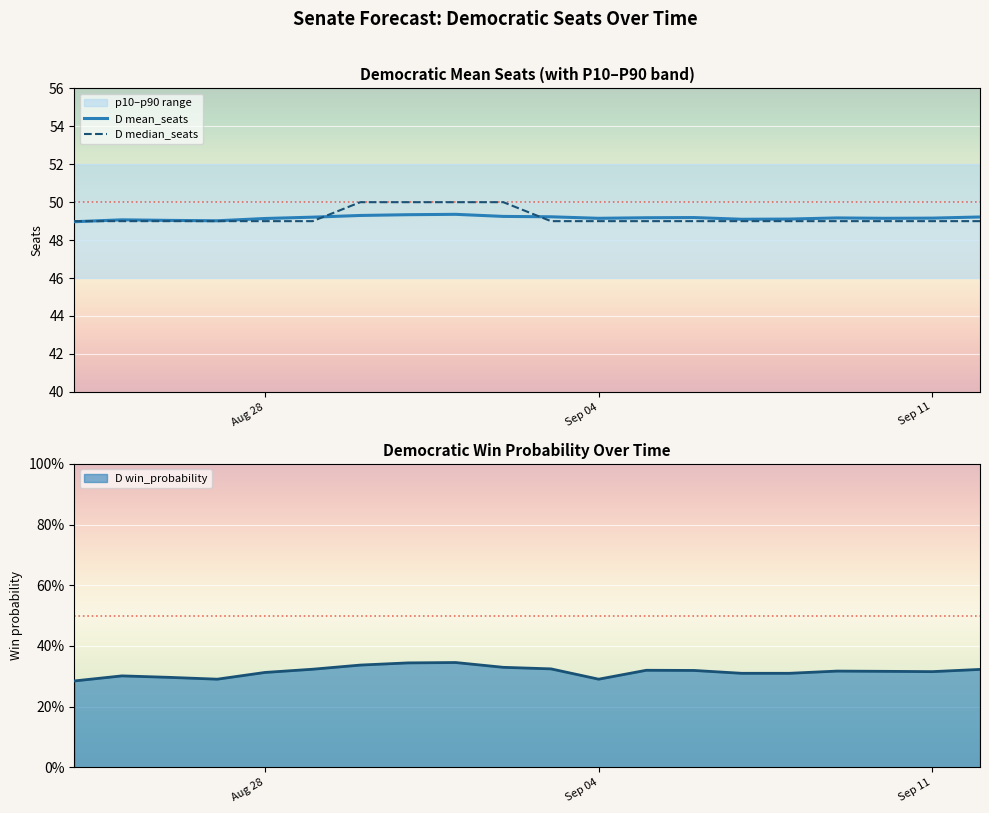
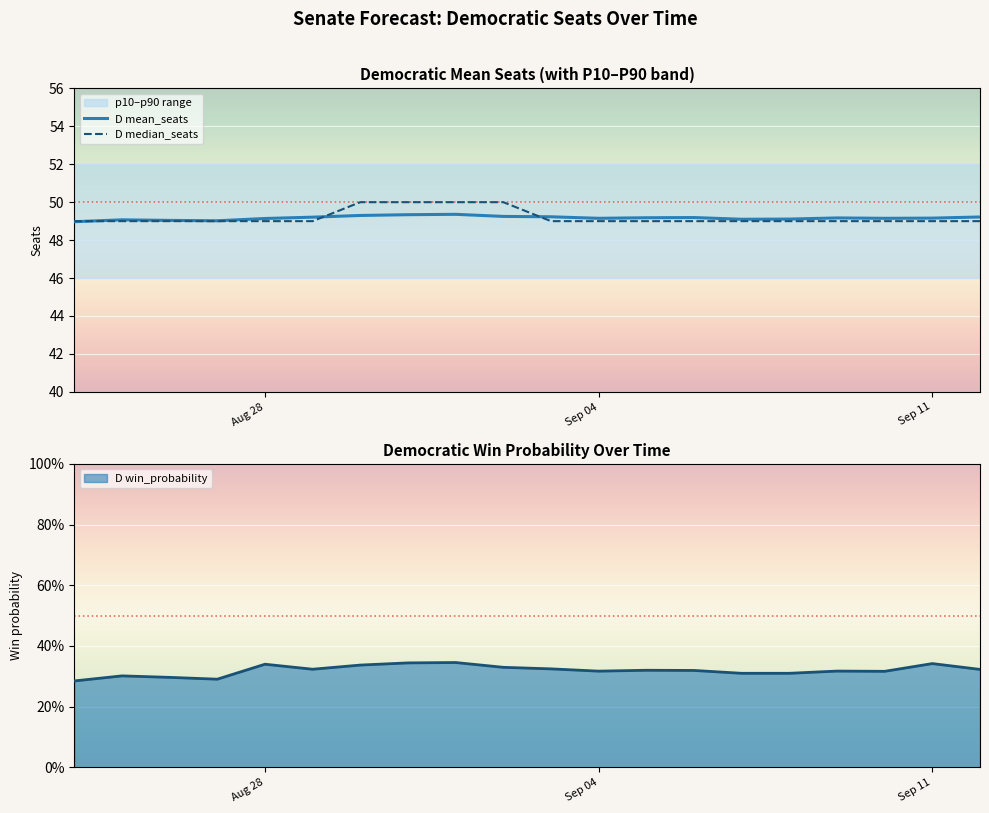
  {
    "Democratic Mean Seats (with P10–P90 band)": {
      "D mean_seats": {
        "Aug 28": "49.1",
        "Sep 04": "49.2",
        "Sep 11": "49.2"
      },
      "p10–p90 range": {
        "Aug 28": "52.0",
        "Sep 04": "52.0",
        "Sep 11": "52.0"
      },
      "D median_seats": {
        "Aug 28": "49.0",
        "Sep 04": "49.0",
        "Sep 11": "49.0"
      }
    },
    "Democratic Win Probability Over Time": {
-     "Aug 28": "31%",
-     "Sep 04": "29%",
-     "Sep 11": "32%"
+     "Aug 28": "34%",
+     "Sep 04": "32%",
+     "Sep 11": "34%"
    }
  }
